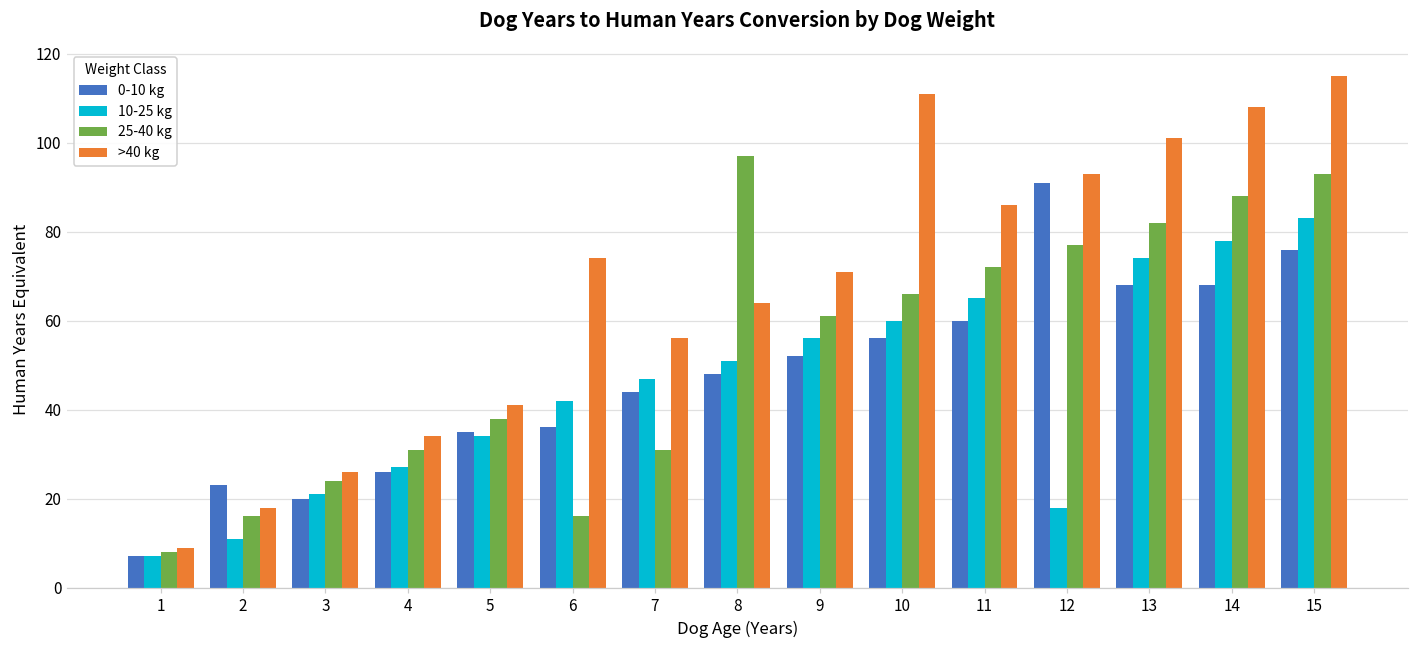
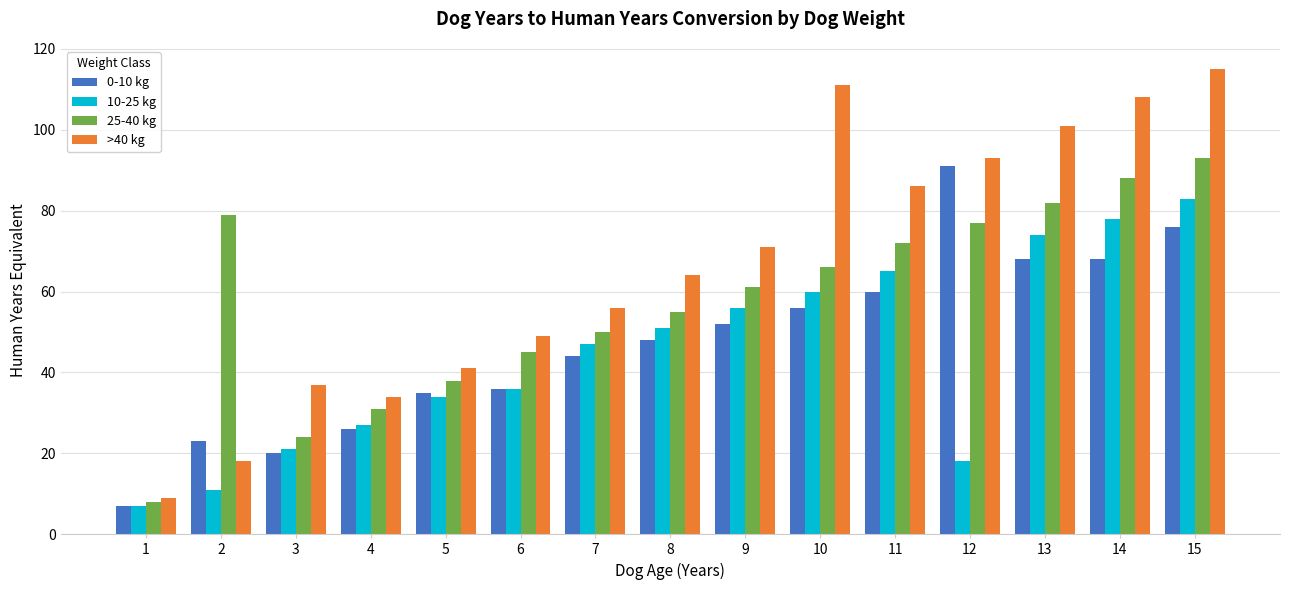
  {
    "0-10 kg": {
      "1": 7,
      "2": 23,
      "3": 20,
      "4": 26,
      "5": 35,
      "6": 36,
      "7": 44,
      "8": 48,
      "9": 52,
      "10": 56,
      "11": 60,
      "12": 91,
      "13": 68,
      "14": 68,
      "15": 76
    },
    "10-25 kg": {
      "1": 7,
      "2": 11,
      "3": 21,
      "4": 27,
      "5": 34,
-     "6": 42,
+     "6": 36,
      "7": 47,
      "8": 51,
      "9": 56,
      "10": 60,
      "11": 65,
      "12": 18,
      "13": 74,
      "14": 78,
      "15": 83
    },
    "25-40 kg": {
      "1": 8,
-     "2": 16,
+     "2": 79,
      "3": 24,
      "4": 31,
      "5": 38,
-     "6": 16,
-     "7": 31,
-     "8": 97,
+     "6": 45,
+     "7": 50,
+     "8": 55,
      "9": 61,
      "10": 66,
      "11": 72,
      "12": 77,
      "13": 82,
      "14": 88,
      "15": 93
    },
    ">40 kg": {
      "1": 9,
      "2": 18,
-     "3": 26,
+     "3": 37,
      "4": 34,
      "5": 41,
-     "6": 74,
+     "6": 49,
      "7": 56,
      "8": 64,
      "9": 71,
      "10": 111,
      "11": 86,
      "12": 93,
      "13": 101,
      "14": 108,
      "15": 115
    }
  }
